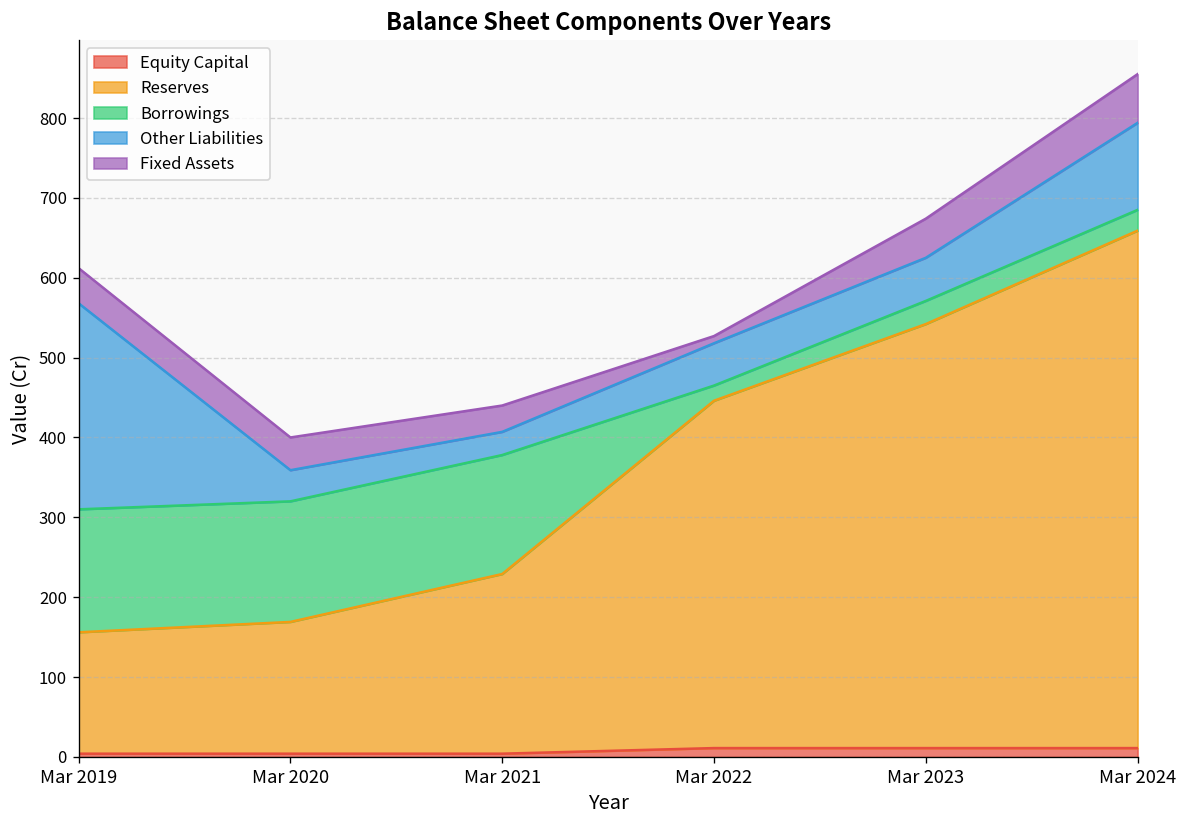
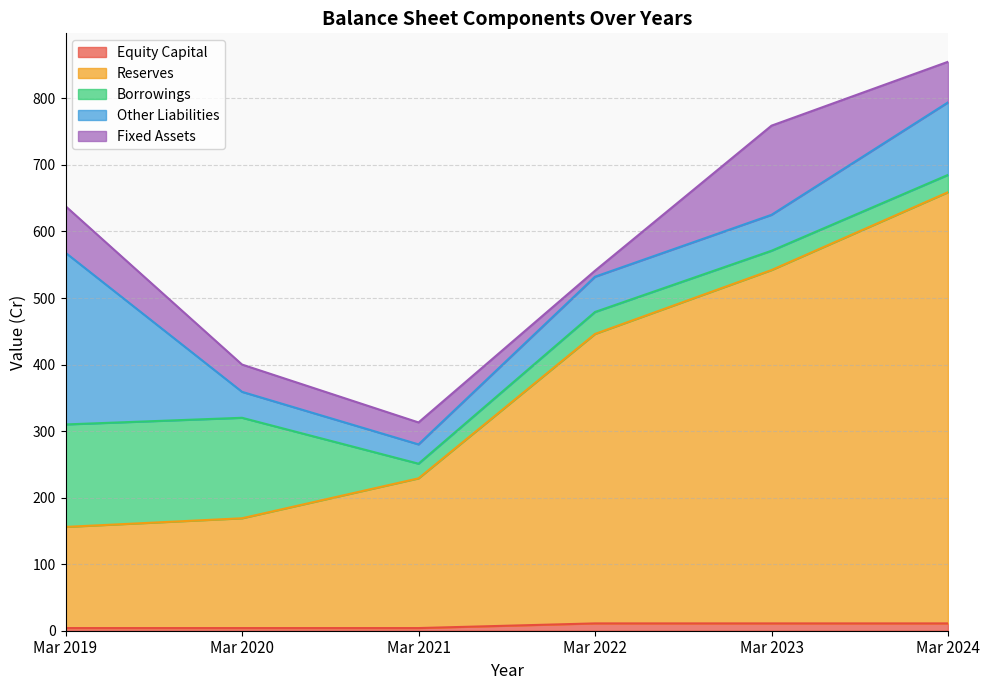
  {
    "Equity Capital": {
      "Mar 2019": 0,
      "Mar 2020": 0,
      "Mar 2021": 0,
      "Mar 2022": 10,
      "Mar 2023": 10,
      "Mar 2024": 10
    },
    "Reserves": {
      "Mar 2019": 150,
      "Mar 2020": 170,
      "Mar 2021": 230,
      "Mar 2022": 440,
      "Mar 2023": 530,
      "Mar 2024": 650
    },
    "Borrowings": {
      "Mar 2019": 150,
      "Mar 2020": 150,
-     "Mar 2021": 150,
-     "Mar 2022": 20,
+     "Mar 2021": 20,
+     "Mar 2022": 30,
      "Mar 2023": 30,
      "Mar 2024": 30
    },
    "Other Liabilities": {
      "Mar 2019": 260,
      "Mar 2020": 40,
      "Mar 2021": 30,
      "Mar 2022": 50,
      "Mar 2023": 50,
      "Mar 2024": 110
    },
    "Fixed Assets": {
-     "Mar 2019": 40,
+     "Mar 2019": 70,
      "Mar 2020": 40,
      "Mar 2021": 30,
      "Mar 2022": 10,
-     "Mar 2023": 50,
+     "Mar 2023": 130,
      "Mar 2024": 60
    }
  }
